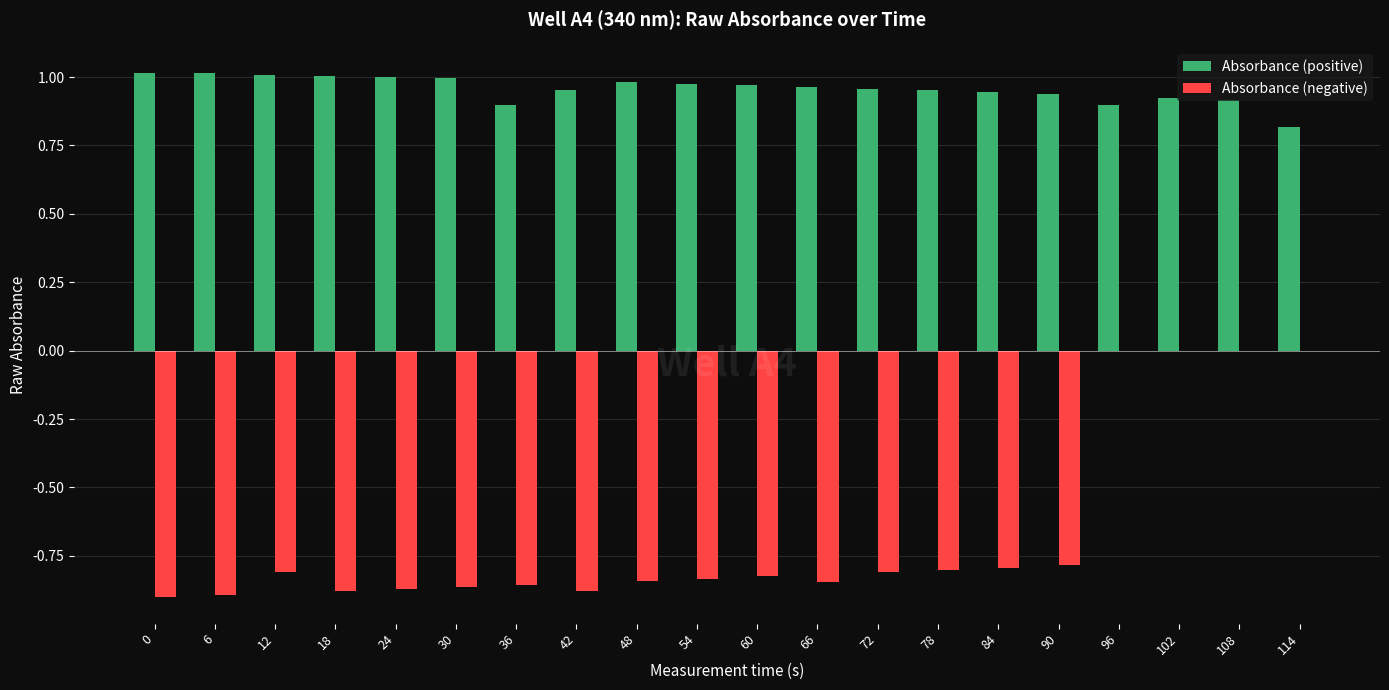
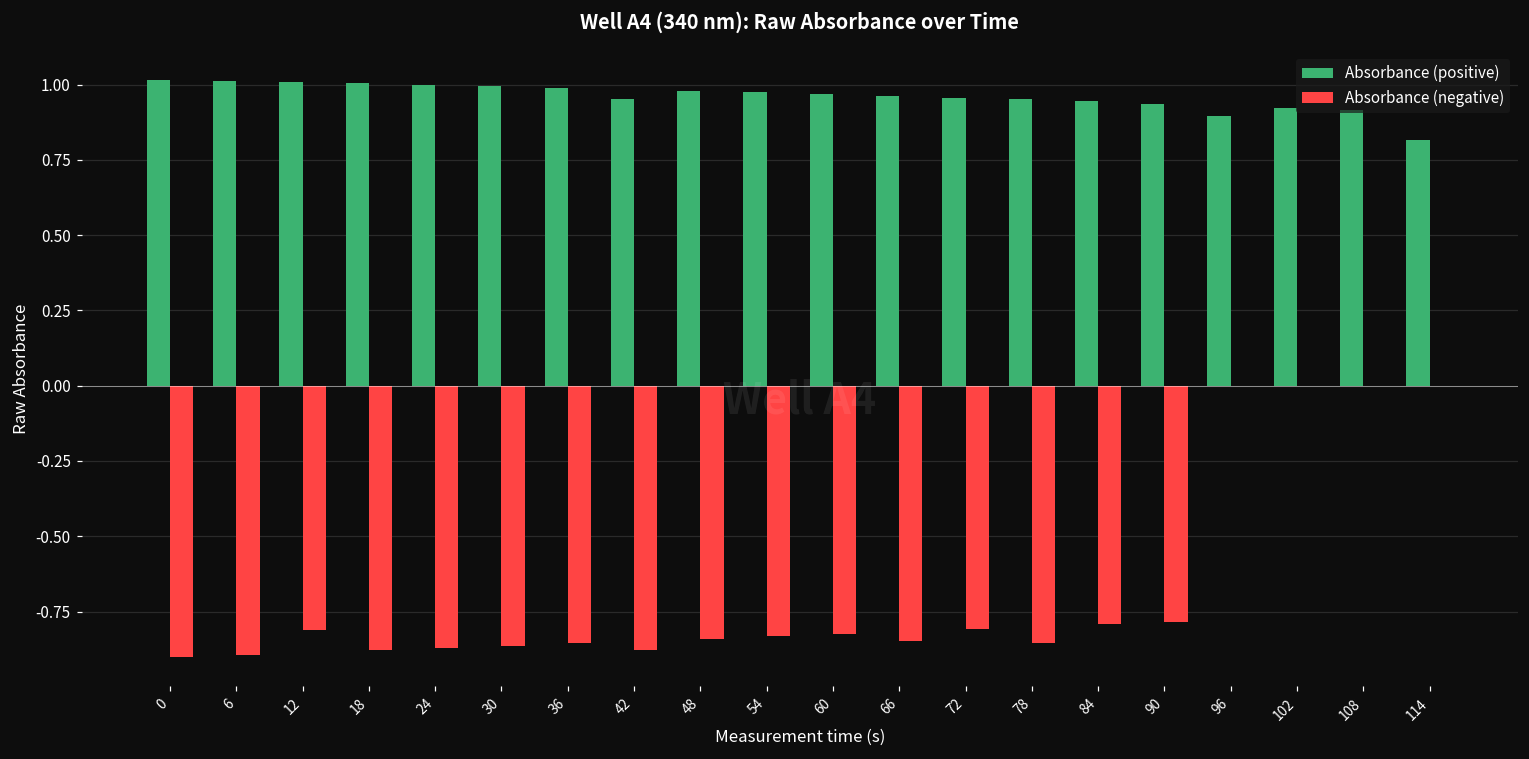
  {
    "Absorbance (positive)": {
      "0": 1.02,
      "6": 1.01,
      "12": 1.01,
      "18": 1.00,
      "24": 1.00,
      "30": 1.00,
-     "36": 0.90,
+     "36": 0.99,
      "42": 0.95,
      "48": 0.98,
      "54": 0.97,
      "60": 0.97,
      "66": 0.96,
      "72": 0.96,
      "78": 0.95,
      "84": 0.94,
      "90": 0.94,
      "96": 0.90,
      "102": 0.92,
      "114": 0.82
    },
    "Absorbance (negative)": {
      "0": -0.90,
      "6": -0.89,
      "12": -0.81,
      "18": -0.88,
      "24": -0.87,
      "30": -0.86,
      "36": -0.86,
      "42": -0.88,
      "48": -0.84,
      "54": -0.83,
      "60": -0.82,
      "66": -0.85,
      "72": -0.81,
-     "78": -0.80,
+     "78": -0.85,
      "84": -0.79,
      "90": -0.78,
      "96": 0.00,
      "102": 0.00,
      "108": 0.00,
      "114": 0.00
    }
  }
